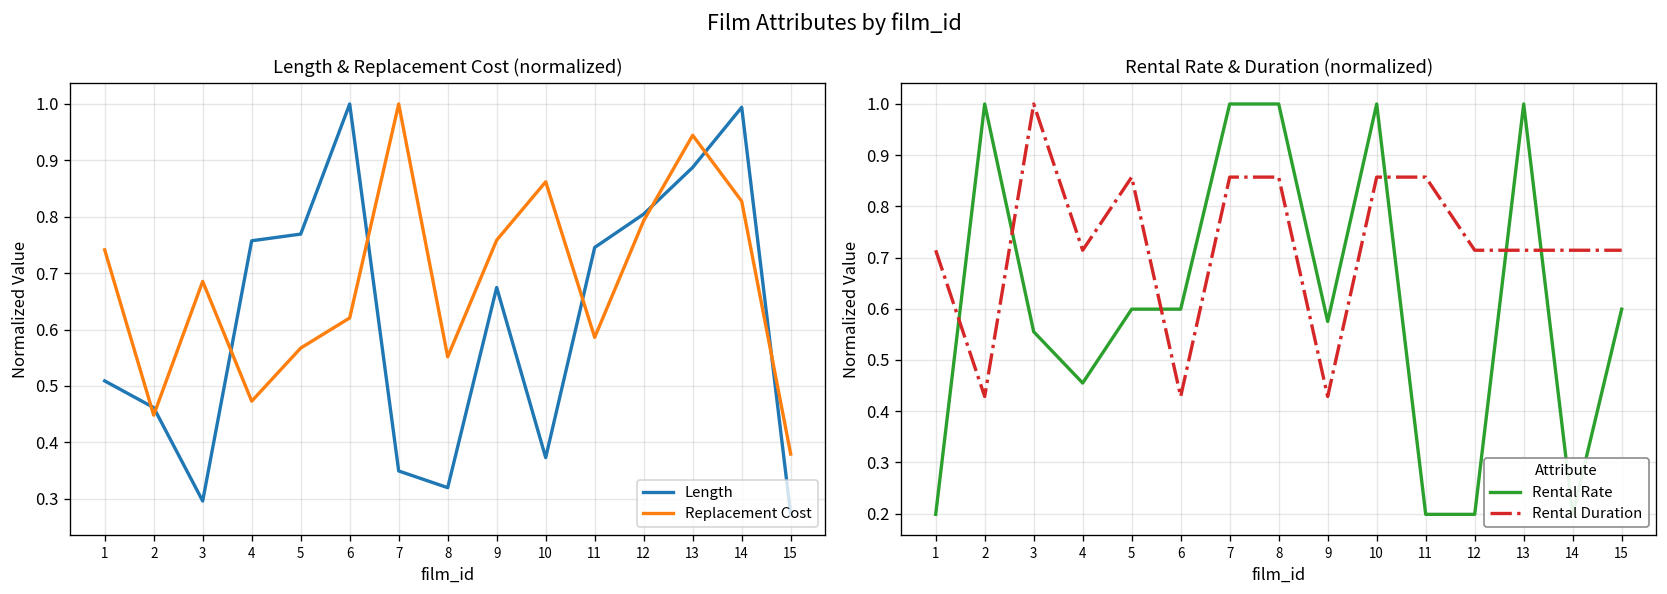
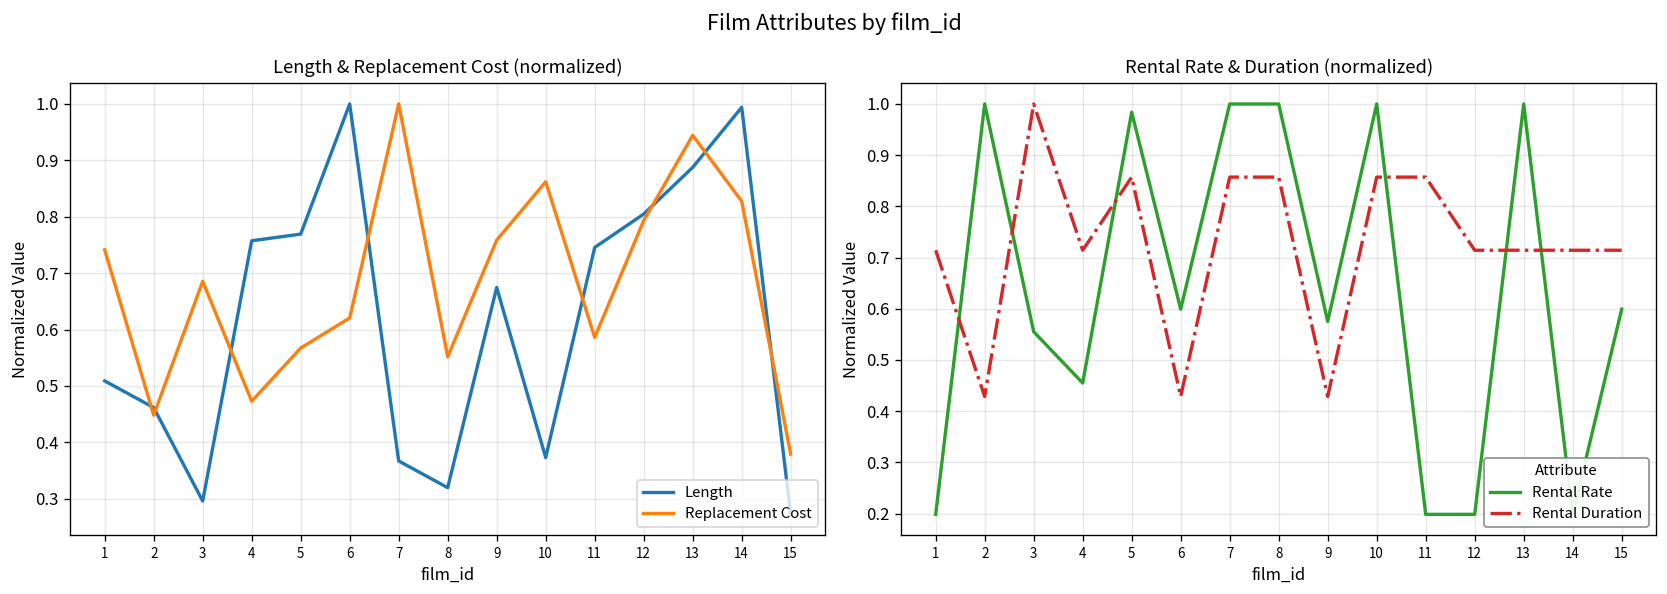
  {
    "Length & Replacement Cost (normalized)": {
      "Length": {
        "1": 0.51,
        "2": 0.46,
        "3": 0.30,
        "4": 0.76,
        "5": 0.77,
        "6": 1.00,
-       "7": 0.35,
+       "7": 0.37,
        "8": 0.32,
        "9": 0.67,
        "10": 0.37,
        "11": 0.75,
        "12": 0.80,
        "13": 0.89,
        "14": 0.99
      },
      "Replacement Cost": {
        "1": 0.74,
        "2": 0.45,
        "3": 0.69,
        "4": 0.47,
        "5": 0.57,
        "6": 0.62,
        "7": 1.00,
        "8": 0.55,
        "9": 0.76,
        "10": 0.86,
        "11": 0.59,
        "12": 0.79,
        "13": 0.94,
        "14": 0.83,
        "15": 0.38
      }
    },
    "Rental Rate & Duration (normalized)": {
      "Rental Rate": {
        "1": 0.20,
        "2": 1.00,
        "3": 0.56,
        "4": 0.45,
-       "5": 0.60,
+       "5": 0.98,
        "6": 0.60,
        "7": 1.00,
        "8": 1.00,
        "9": 0.58,
        "10": 1.00,
        "11": 0.20,
        "12": 0.20,
        "13": 1.00,
        "15": 0.60
      },
      "Rental Duration": {
        "1": 0.71,
        "2": 0.43,
        "3": 1.00,
        "4": 0.71,
        "5": 0.86,
        "6": 0.43,
        "7": 0.86,
        "8": 0.86,
        "9": 0.43,
        "10": 0.86,
        "11": 0.86,
        "12": 0.71,
        "13": 0.71,
        "14": 0.71,
        "15": 0.71
      }
    }
  }
